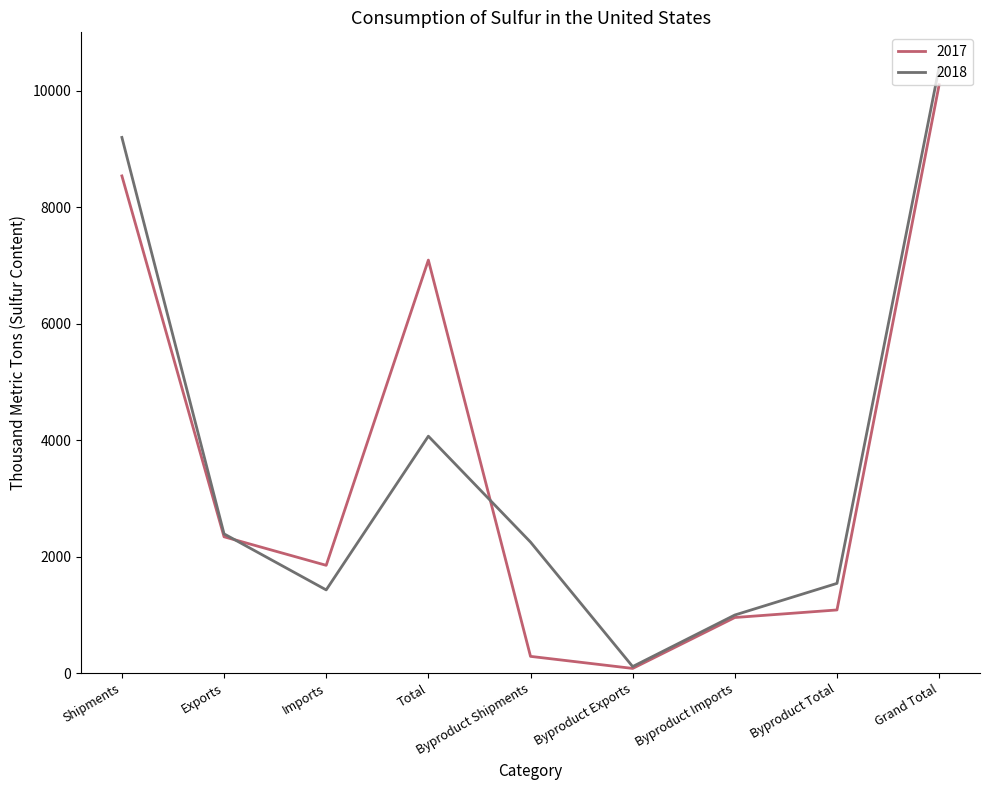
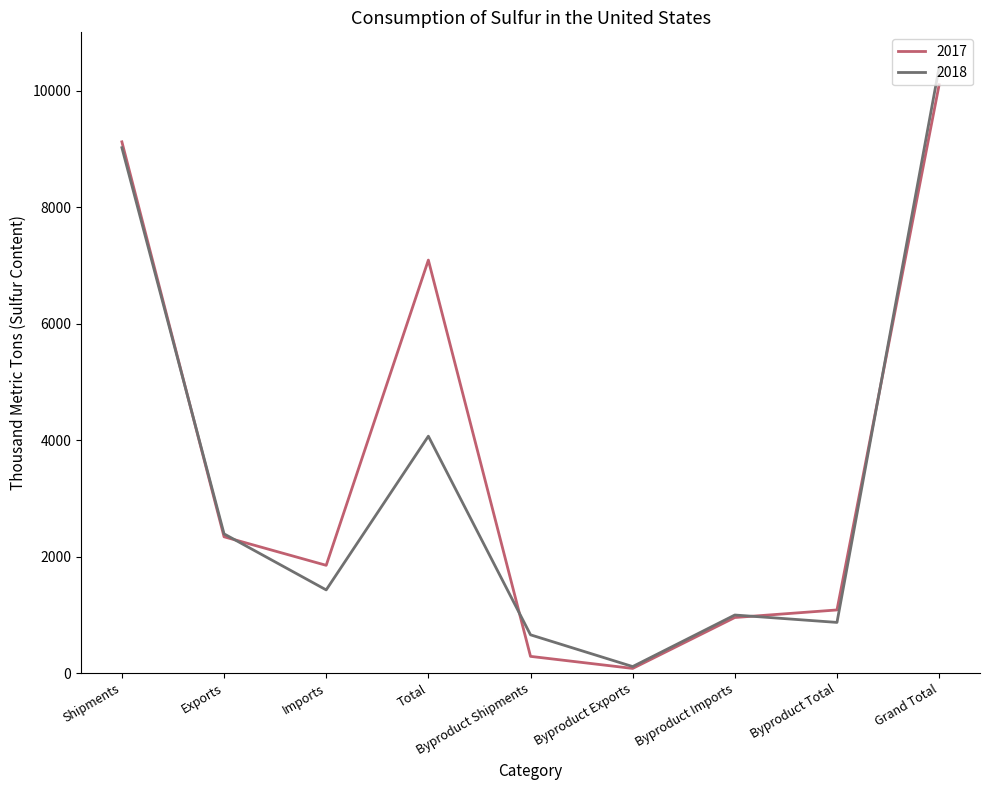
  {
    "2017": {
-     "Shipments": 8500,
+     "Shipments": 9100,
      "Exports": 2300,
      "Imports": 1900,
      "Total": 7100,
      "Byproduct Shipments": 300,
      "Byproduct Total": 1100
    },
    "2018": {
-     "Shipments": 9200,
+     "Shipments": 9000,
      "Exports": 2400,
      "Imports": 1400,
      "Total": 4100,
-     "Byproduct Shipments": 2200,
-     "Byproduct Total": 1500
+     "Byproduct Shipments": 700,
+     "Byproduct Total": 900
    }
  }
